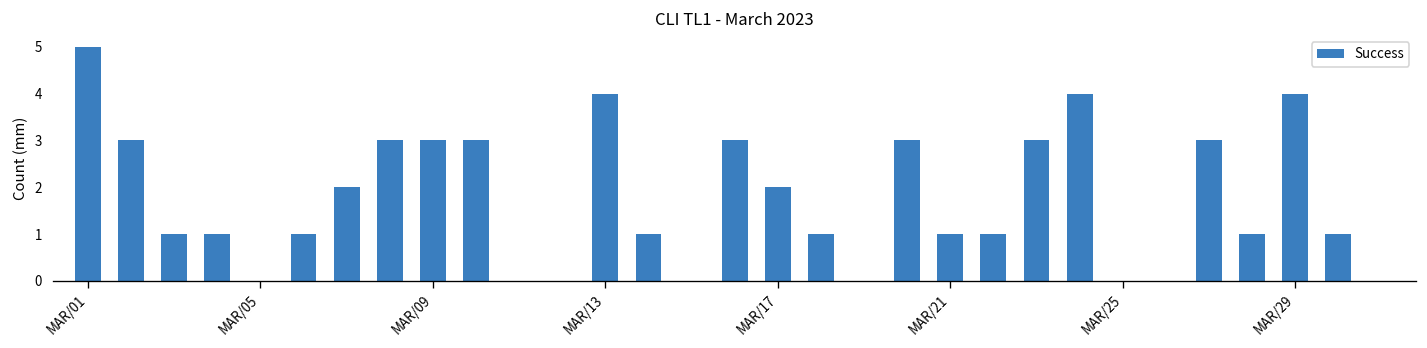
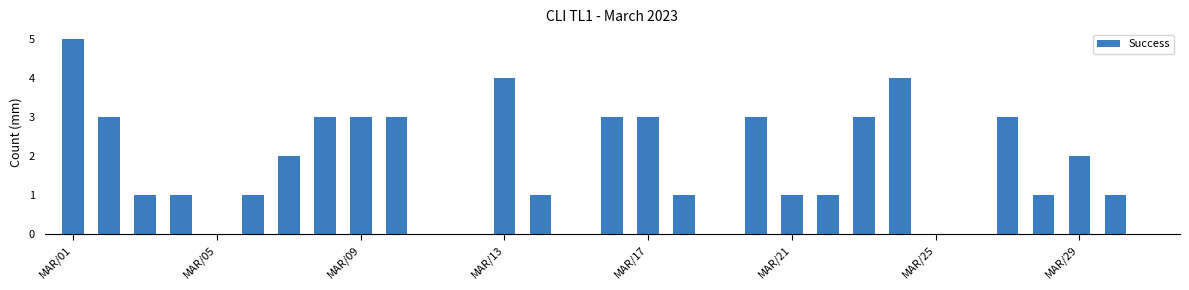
  {
    "MAR/01": 5,
    "MAR/05": 0,
    "MAR/09": 3,
    "MAR/13": 4,
-   "MAR/17": 2,
+   "MAR/17": 3,
    "MAR/21": 1,
    "MAR/25": 0,
-   "MAR/29": 4
+   "MAR/29": 2
  }
